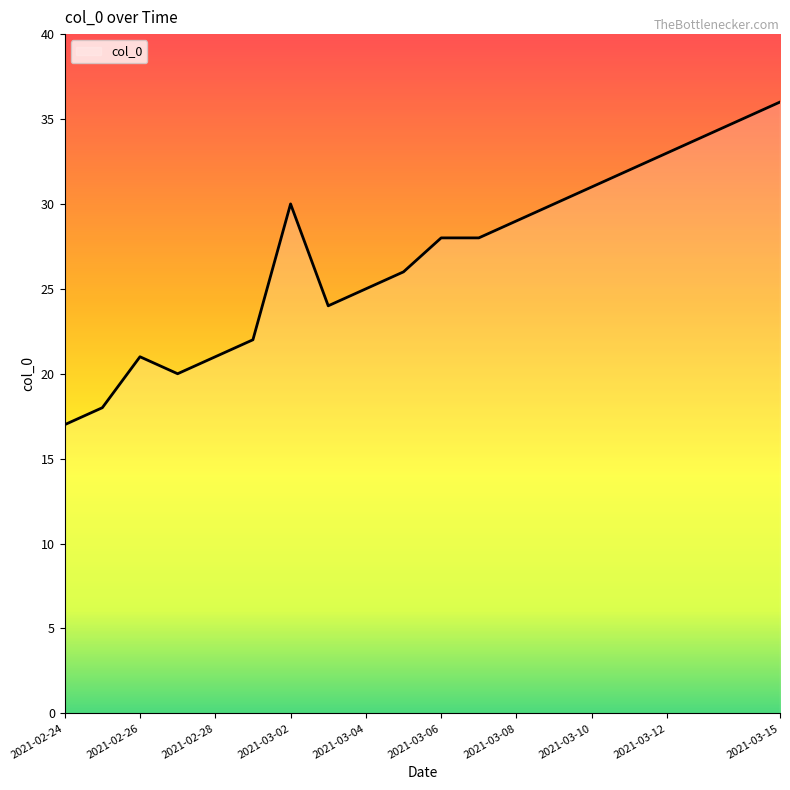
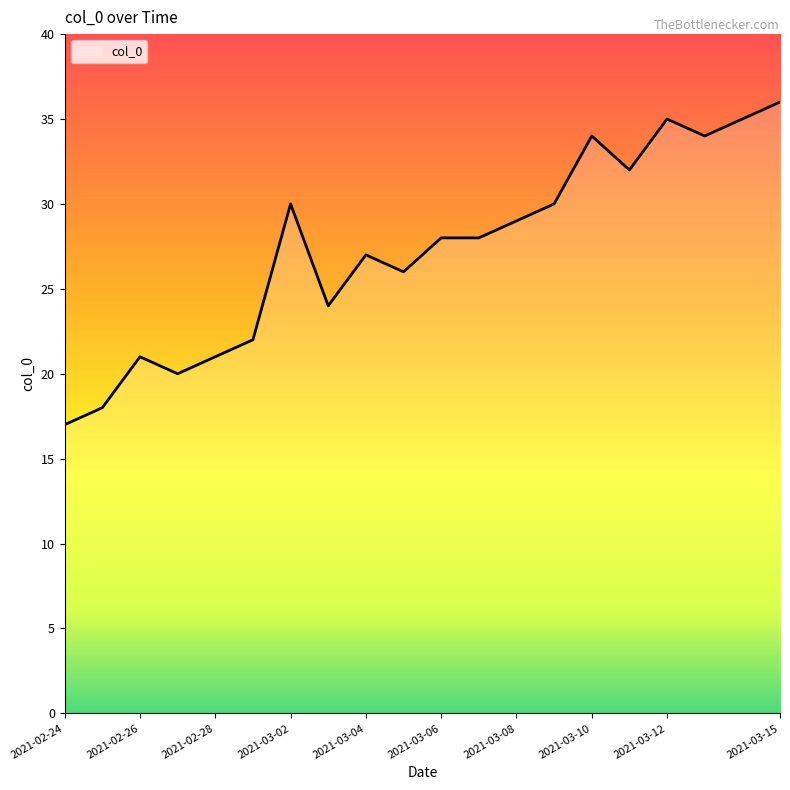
  {
    "2021-02-24": 17,
    "2021-02-26": 21,
    "2021-02-28": 21,
    "2021-03-02": 30,
-   "2021-03-04": 25,
+   "2021-03-04": 27,
    "2021-03-06": 28,
    "2021-03-08": 29,
-   "2021-03-10": 31,
-   "2021-03-12": 33,
+   "2021-03-10": 34,
+   "2021-03-12": 35,
    "2021-03-15": 36
  }
